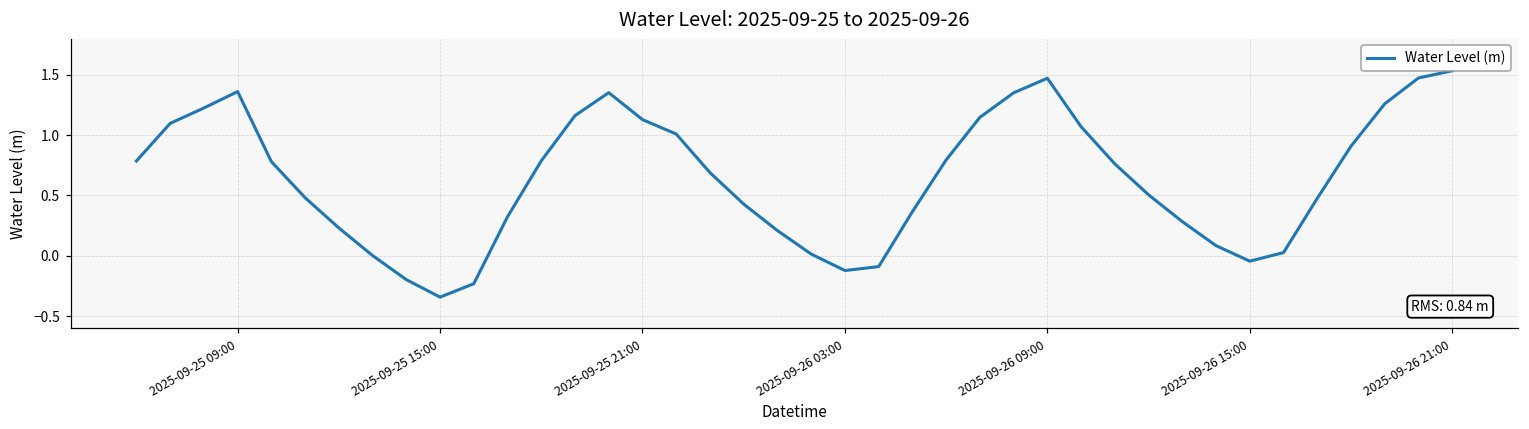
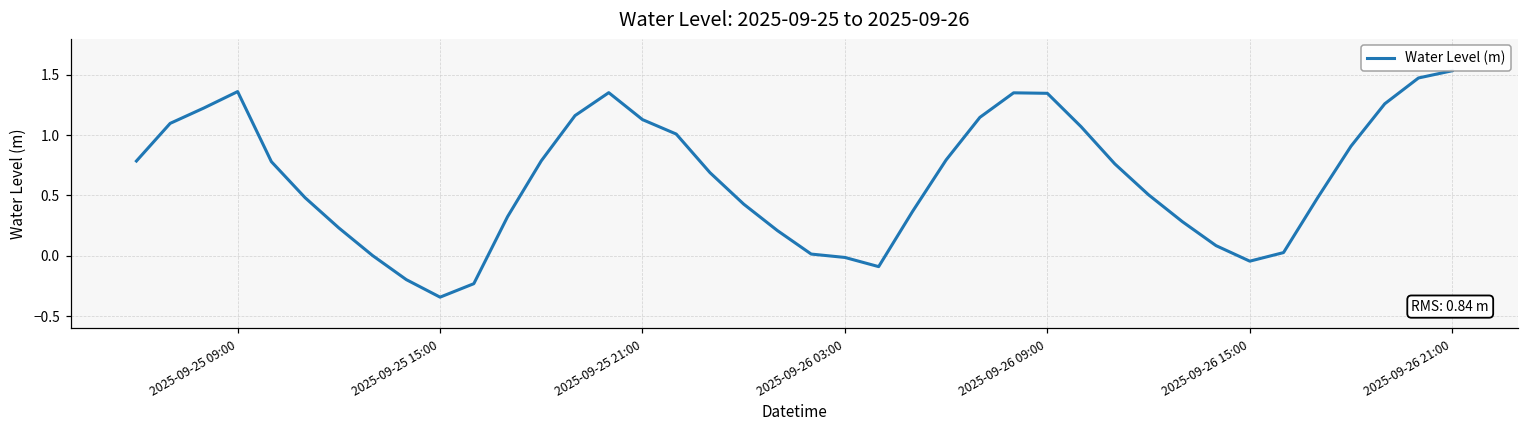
  {
    "2025-09-25 09:00": 1.36,
    "2025-09-25 15:00": -0.34,
    "2025-09-25 21:00": 1.13,
-   "2025-09-26 03:00": -0.12,
-   "2025-09-26 09:00": 1.47,
+   "2025-09-26 03:00": -0.01,
+   "2025-09-26 09:00": 1.35,
    "2025-09-26 15:00": -0.05
  }
